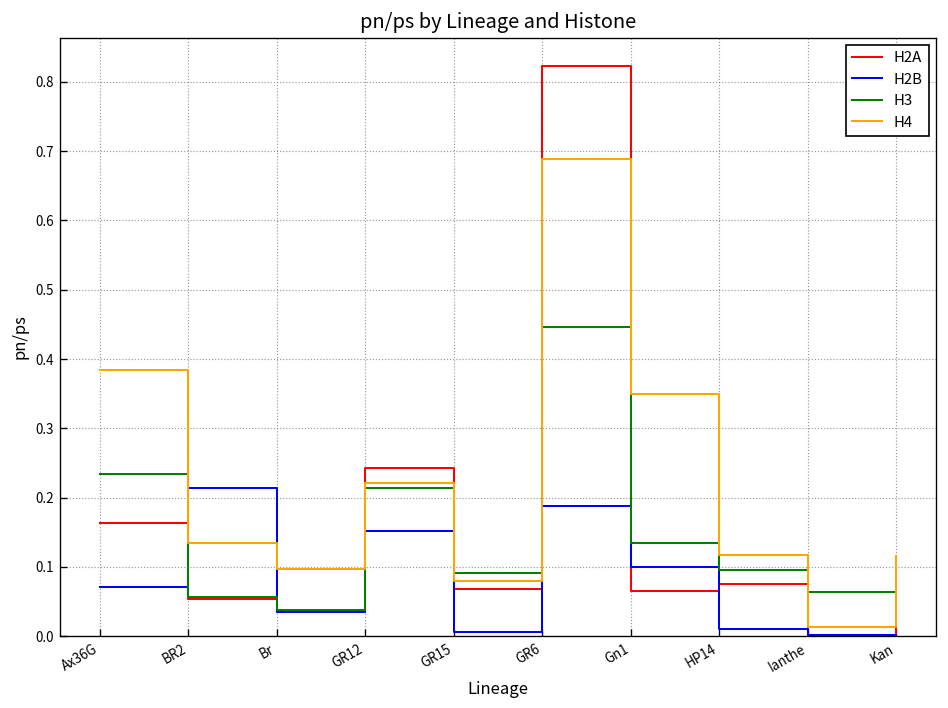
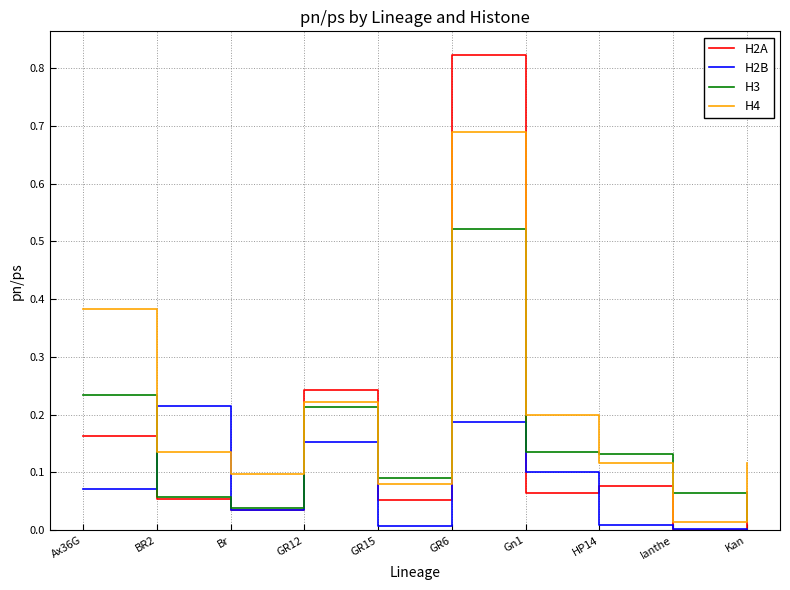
  {
    "H2A": {
      "Ax36G": 0.16,
      "GR12": 0.24,
-     "GR15": 0.07,
+     "GR15": 0.05,
      "GR6": 0.82,
      "Gn1": 0.06,
      "HP14": 0.08,
      "Kan": 0.07
    },
    "H2B": {
      "Ax36G": 0.07,
      "BR2": 0.21,
      "GR12": 0.15,
      "GR15": 0.01,
      "GR6": 0.19,
      "Gn1": 0.10,
      "HP14": 0.01,
      "Kan": 0.00
    },
    "H3": {
      "Ax36G": 0.23,
      "GR12": 0.21,
      "GR15": 0.09,
-     "GR6": 0.45,
+     "GR6": 0.52,
      "Gn1": 0.13,
-     "HP14": 0.10,
+     "HP14": 0.13,
      "Ianthe": 0.06,
      "Kan": 0.02
    },
    "H4": {
      "Ax36G": 0.38,
      "BR2": 0.13,
      "Br": 0.10,
      "GR12": 0.22,
      "GR15": 0.08,
      "GR6": 0.69,
-     "Gn1": 0.35,
+     "Gn1": 0.20,
      "HP14": 0.12,
      "Ianthe": 0.01,
      "Kan": 0.12
    }
  }
